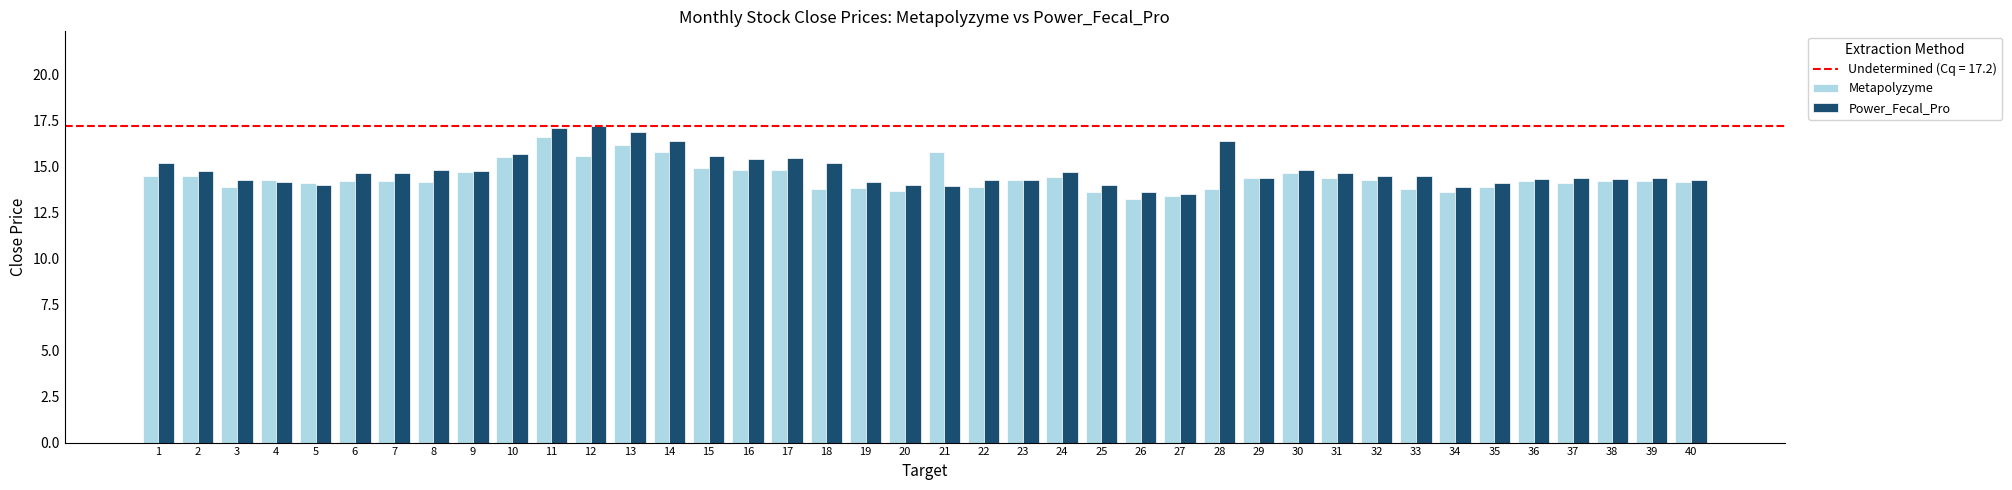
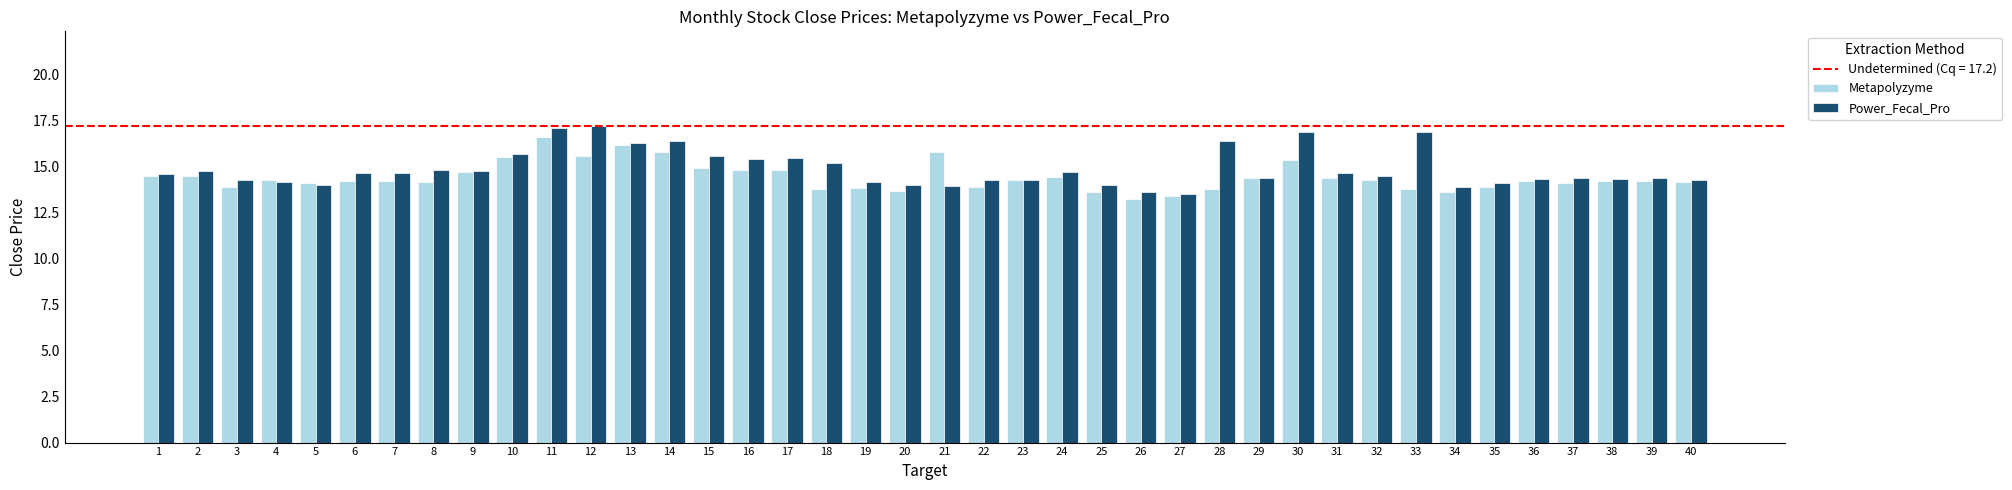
  {
    "Metapolyzyme": {
      "1": 14.5,
      "2": 14.5,
      "3": 13.9,
      "4": 14.3,
      "5": 14.1,
      "6": 14.2,
      "7": 14.2,
      "8": 14.2,
      "9": 14.7,
      "10": 15.6,
      "11": 16.6,
      "12": 15.6,
      "13": 16.2,
      "14": 15.8,
      "15": 15.0,
      "16": 14.8,
      "17": 14.8,
      "18": 13.8,
      "19": 13.9,
      "20": 13.7,
      "21": 15.8,
      "22": 13.9,
      "23": 14.3,
      "24": 14.5,
      "25": 13.7,
      "26": 13.3,
      "27": 13.4,
      "28": 13.8,
      "29": 14.4,
-     "30": 14.7,
+     "30": 15.4,
      "31": 14.4,
      "32": 14.3,
      "33": 13.8,
      "34": 13.6,
      "35": 13.9,
      "36": 14.2,
      "37": 14.1,
      "38": 14.2,
      "39": 14.2,
      "40": 14.2
    },
    "Power_Fecal_Pro": {
-     "1": 15.2,
+     "1": 14.6,
      "2": 14.8,
      "3": 14.3,
      "4": 14.2,
      "5": 14.0,
      "6": 14.7,
      "7": 14.7,
      "8": 14.8,
      "9": 14.8,
      "10": 15.7,
      "11": 17.1,
      "12": 17.2,
-     "13": 16.9,
+     "13": 16.3,
      "14": 16.4,
      "15": 15.6,
      "16": 15.4,
      "17": 15.5,
      "18": 15.2,
      "19": 14.2,
      "20": 14.0,
      "21": 14.0,
      "22": 14.3,
      "23": 14.3,
      "24": 14.7,
      "25": 14.0,
      "26": 13.7,
      "27": 13.5,
      "28": 16.4,
      "29": 14.4,
-     "30": 14.8,
+     "30": 16.9,
      "31": 14.7,
      "32": 14.5,
-     "33": 14.5,
+     "33": 16.9,
      "34": 13.9,
      "35": 14.1,
      "36": 14.4,
      "37": 14.4,
      "38": 14.4,
      "39": 14.4,
      "40": 14.3
    }
  }
